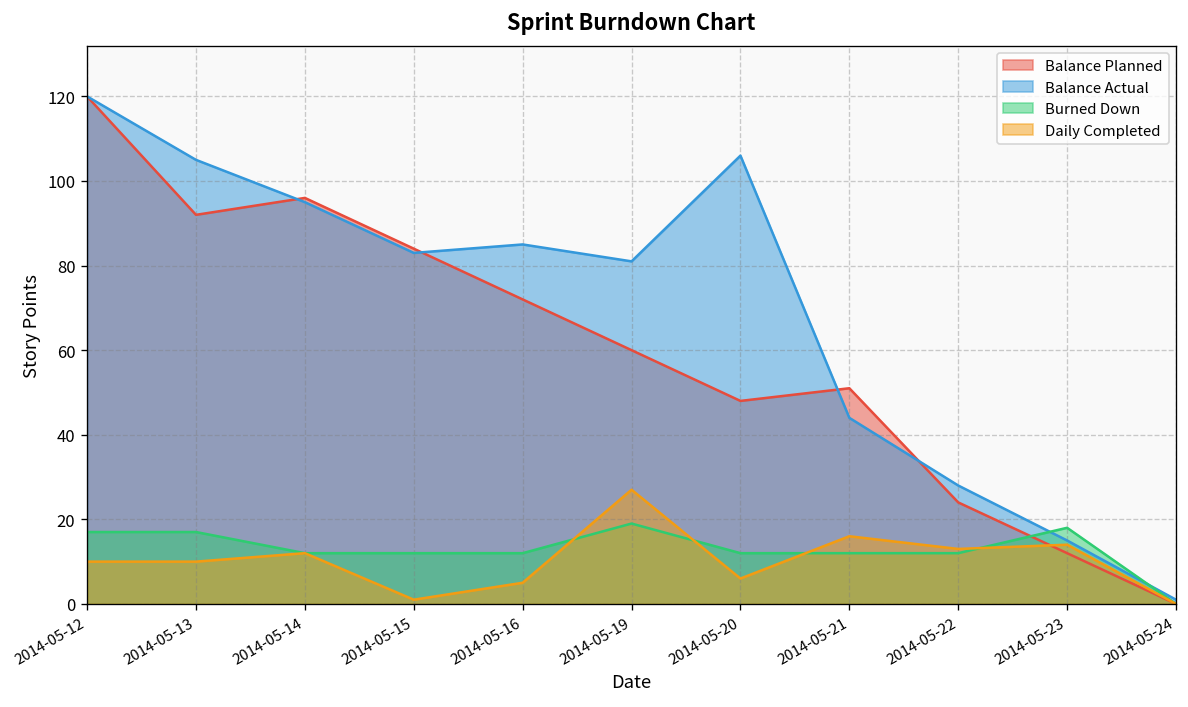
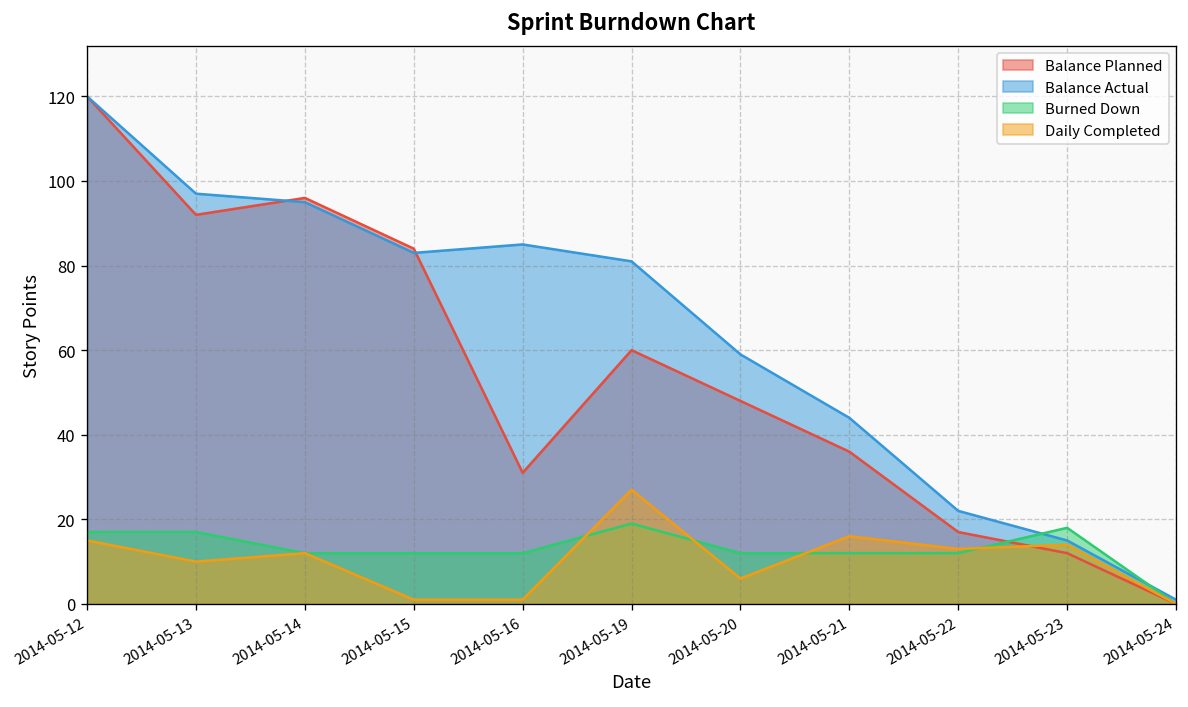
  {
    "Balance Planned": {
      "2014-05-13": 92,
      "2014-05-14": 96,
      "2014-05-15": 84,
-     "2014-05-16": 72,
+     "2014-05-16": 31,
      "2014-05-19": 60,
      "2014-05-20": 48,
-     "2014-05-21": 51,
-     "2014-05-22": 24,
+     "2014-05-21": 36,
+     "2014-05-22": 17,
      "2014-05-23": 12
    },
    "Balance Actual": {
-     "2014-05-13": 105,
+     "2014-05-13": 97,
      "2014-05-14": 95,
      "2014-05-15": 83,
      "2014-05-16": 85,
      "2014-05-19": 81,
-     "2014-05-20": 106,
+     "2014-05-20": 59,
      "2014-05-21": 44,
-     "2014-05-22": 28,
+     "2014-05-22": 22,
      "2014-05-23": 15,
      "2014-05-24": 1
    },
    "Burned Down": {
      "2014-05-12": 17,
      "2014-05-13": 17,
      "2014-05-15": 12,
      "2014-05-16": 12,
      "2014-05-19": 19,
      "2014-05-20": 12,
      "2014-05-21": 12,
      "2014-05-22": 12,
      "2014-05-23": 18
    },
    "Daily Completed": {
-     "2014-05-12": 10,
+     "2014-05-12": 15,
      "2014-05-13": 10,
      "2014-05-15": 1,
-     "2014-05-16": 5,
+     "2014-05-16": 1,
      "2014-05-19": 27,
      "2014-05-20": 6,
      "2014-05-21": 16,
      "2014-05-22": 13,
      "2014-05-23": 14
    }
  }
